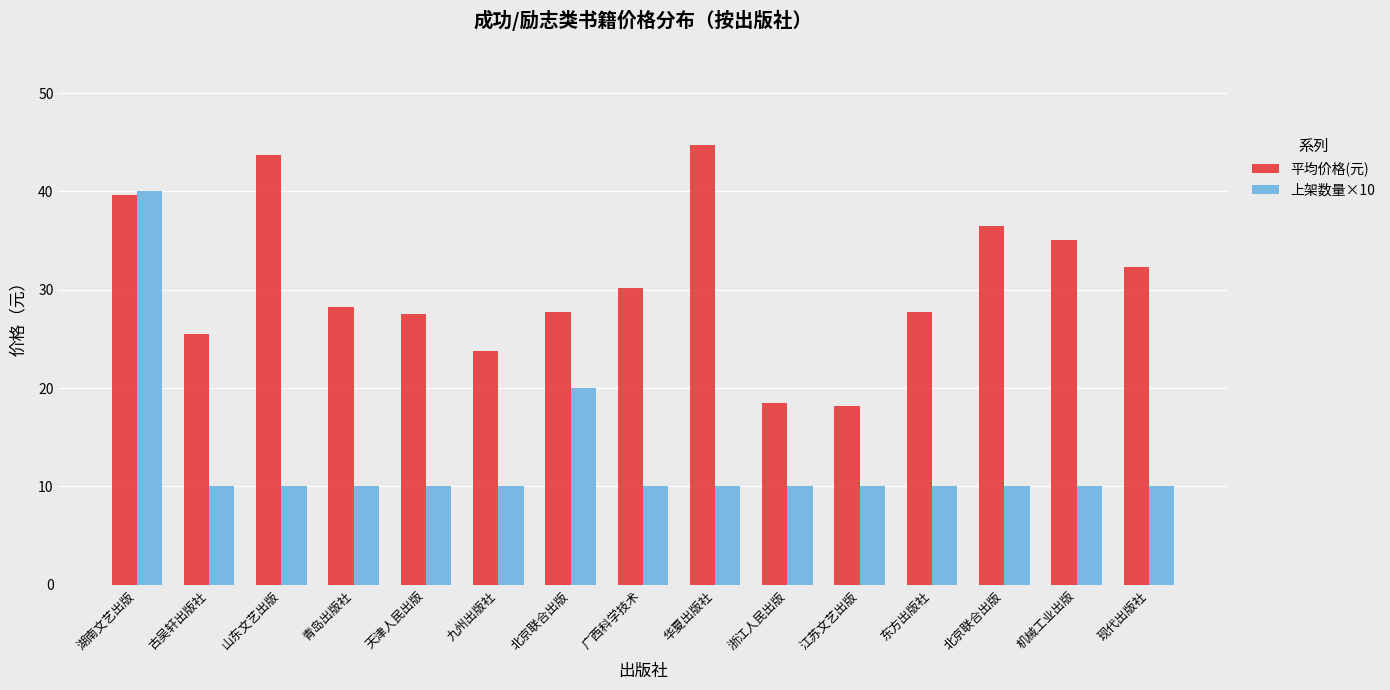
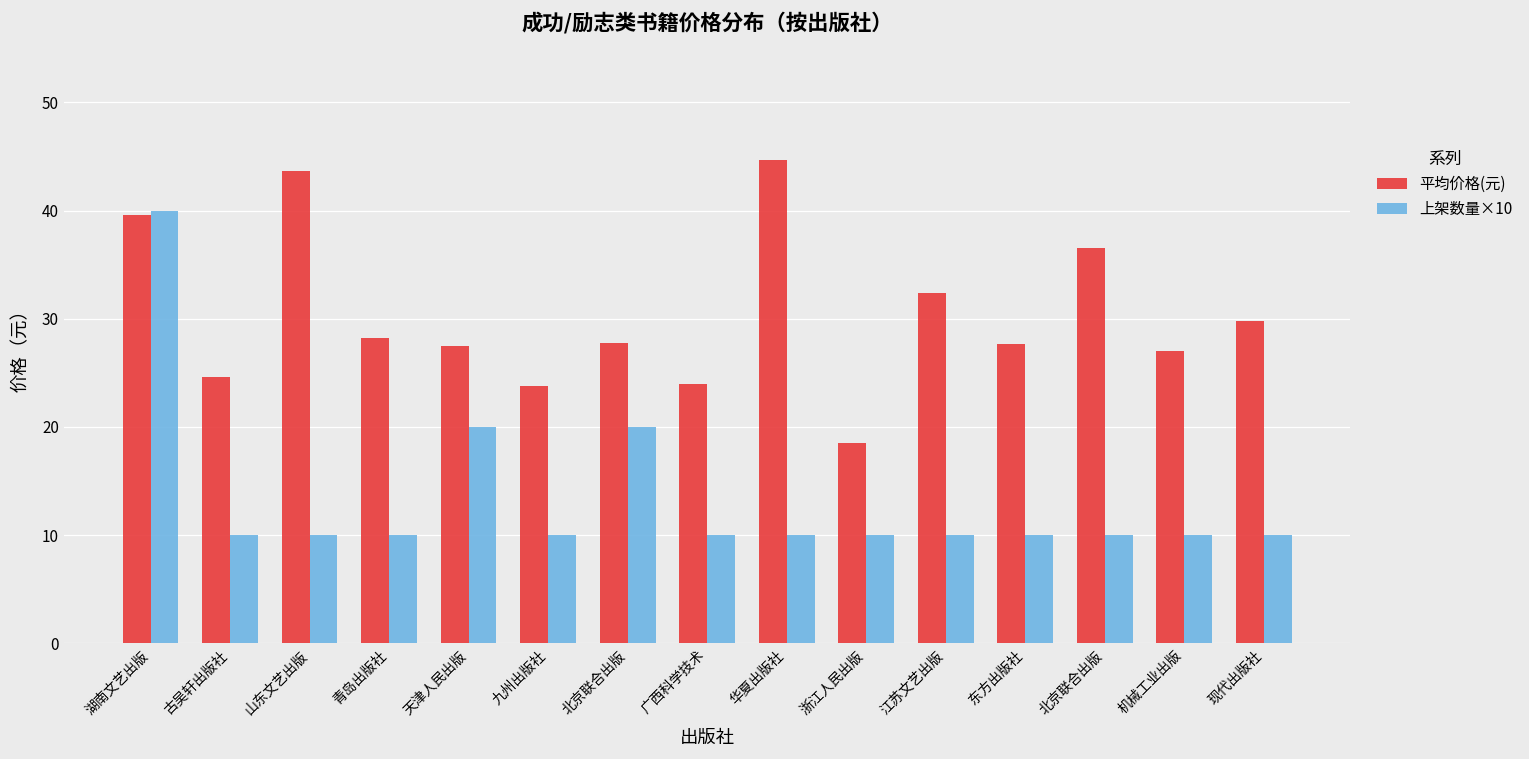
  {
    "平均价格(元)": {
      "湖南文艺出版": 40,
-     "古吴轩出版社": 26,
+     "古吴轩出版社": 25,
      "山东文艺出版": 44,
      "青岛出版社": 28,
      "天津人民出版": 28,
      "九州出版社": 24,
-     "广西科学技术": 30,
+     "广西科学技术": 24,
      "华夏出版社": 45,
      "浙江人民出版": 19,
-     "江苏文艺出版": 18,
+     "江苏文艺出版": 32,
      "东方出版社": 28,
-     "机械工业出版": 35,
-     "现代出版社": 32
+     "机械工业出版": 27,
+     "现代出版社": 30
    },
    "上架数量×10": {
      "湖南文艺出版": 40,
      "古吴轩出版社": 10,
      "山东文艺出版": 10,
      "青岛出版社": 10,
-     "天津人民出版": 10,
+     "天津人民出版": 20,
      "九州出版社": 10,
      "广西科学技术": 10,
      "华夏出版社": 10,
      "浙江人民出版": 10,
      "江苏文艺出版": 10,
      "东方出版社": 10,
      "机械工业出版": 10,
      "现代出版社": 10
    }
  }
